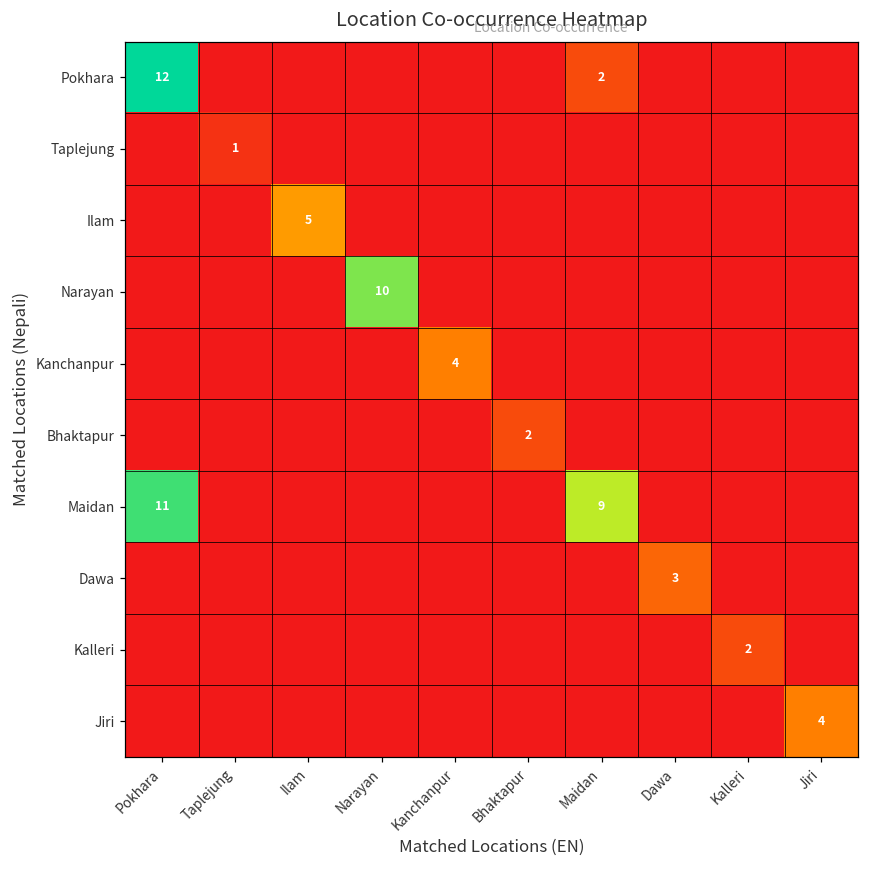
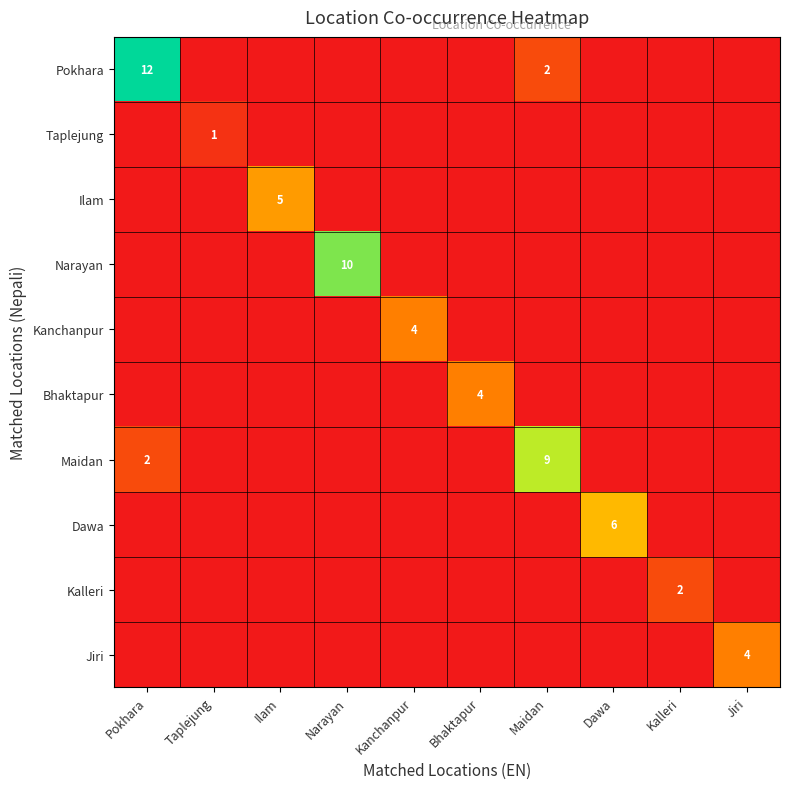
  {
    "Pokhara": {
      "Pokhara": 12,
      "Maidan": 2
    },
    "Taplejung": {
      "Taplejung": 1
    },
    "Ilam": {
      "Ilam": 5
    },
    "Narayan": {
      "Narayan": 10
    },
    "Kanchanpur": {
      "Kanchanpur": 4
    },
    "Bhaktapur": {
-     "Bhaktapur": 2
+     "Bhaktapur": 4
    },
    "Maidan": {
-     "Pokhara": 11,
+     "Pokhara": 2,
      "Maidan": 9
    },
    "Dawa": {
-     "Dawa": 3
+     "Dawa": 6
    },
    "Kalleri": {
      "Kalleri": 2
    },
    "Jiri": {
      "Jiri": 4
    }
  }
